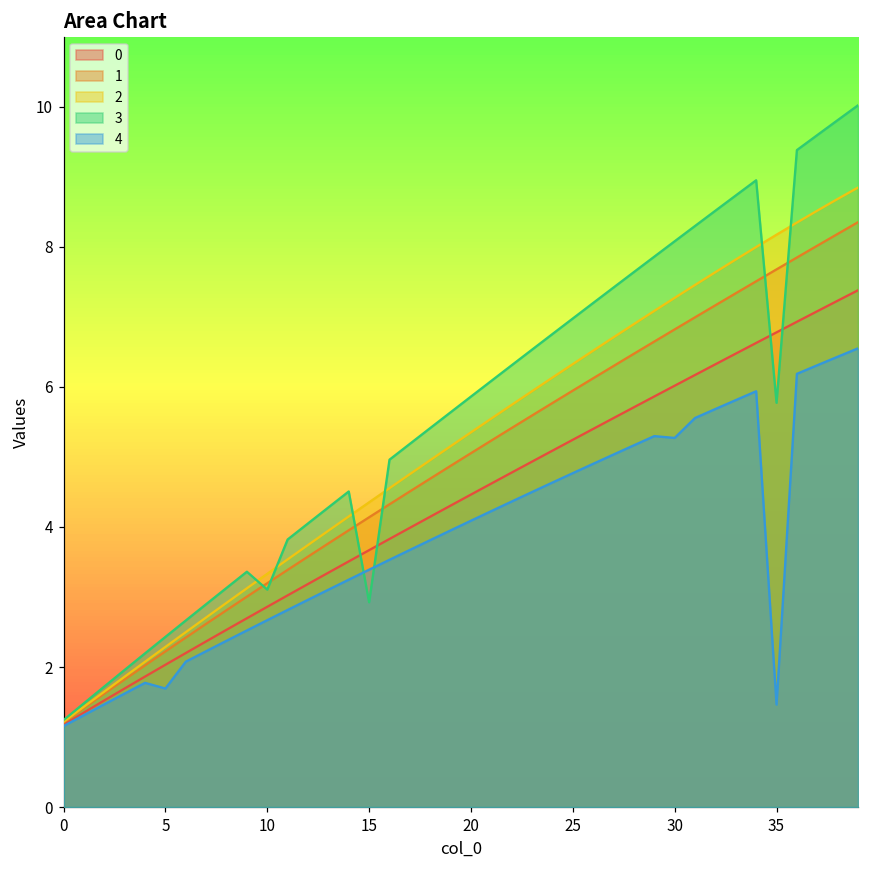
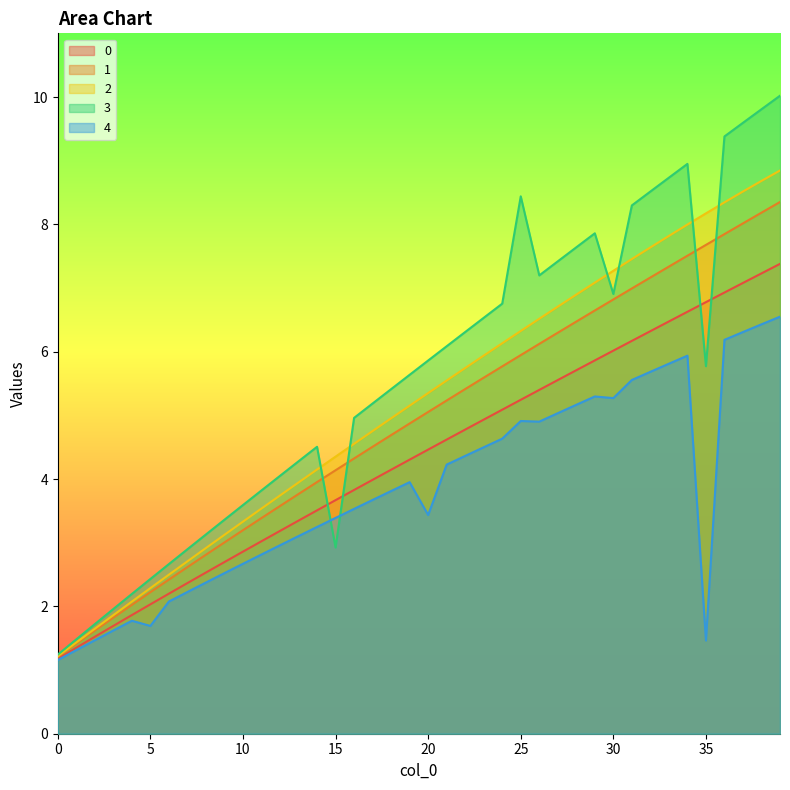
  {
    "3": {
      "5": 2.4,
-     "10": 3.1,
+     "10": 3.6,
      "15": 2.9,
      "20": 5.9,
-     "25": 7.0,
-     "30": 8.1,
+     "25": 8.4,
+     "30": 6.9,
      "35": 5.8
    },
    "4": {
      "5": 1.7,
      "10": 2.7,
      "15": 3.4,
-     "20": 4.1,
-     "25": 4.8,
+     "20": 3.4,
+     "25": 4.9,
      "30": 5.3,
      "35": 1.5
    }
  }
